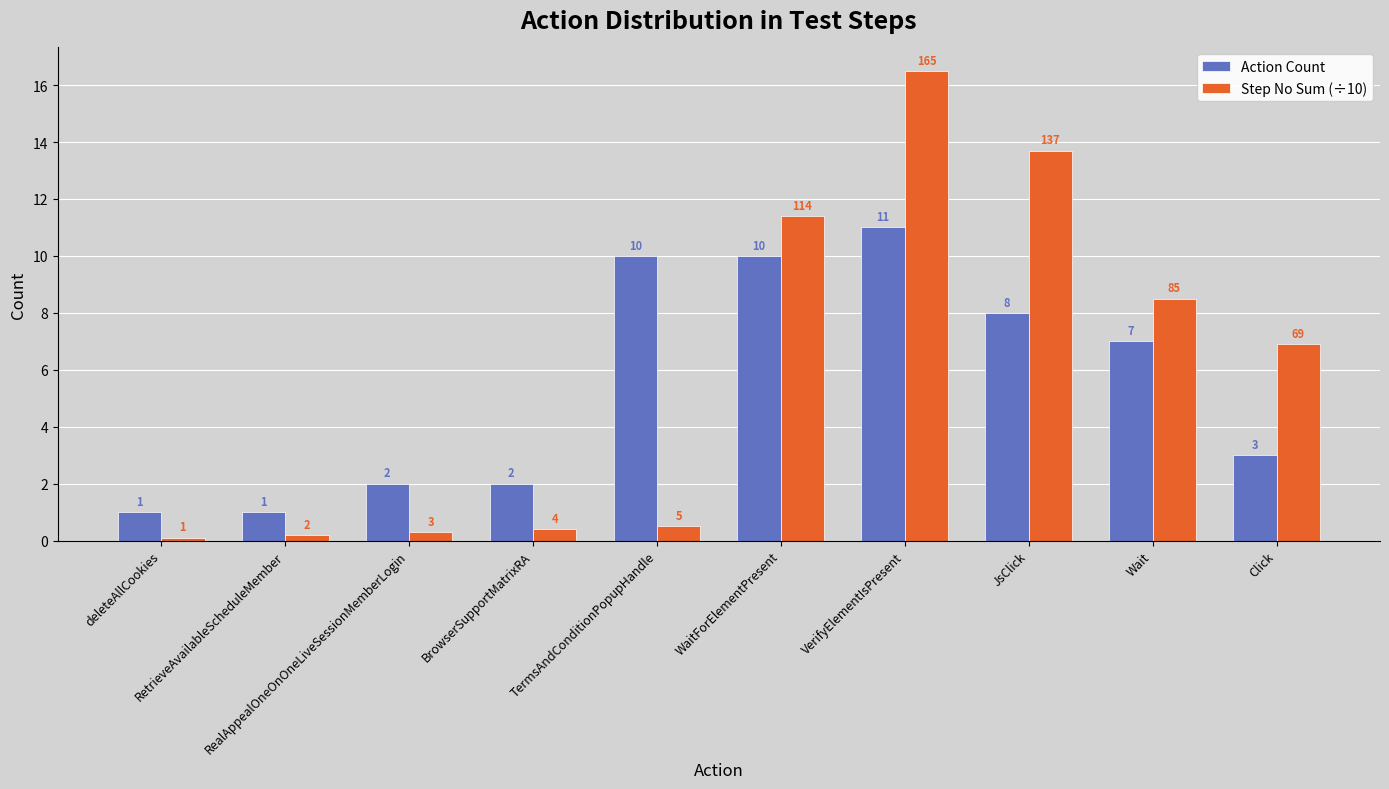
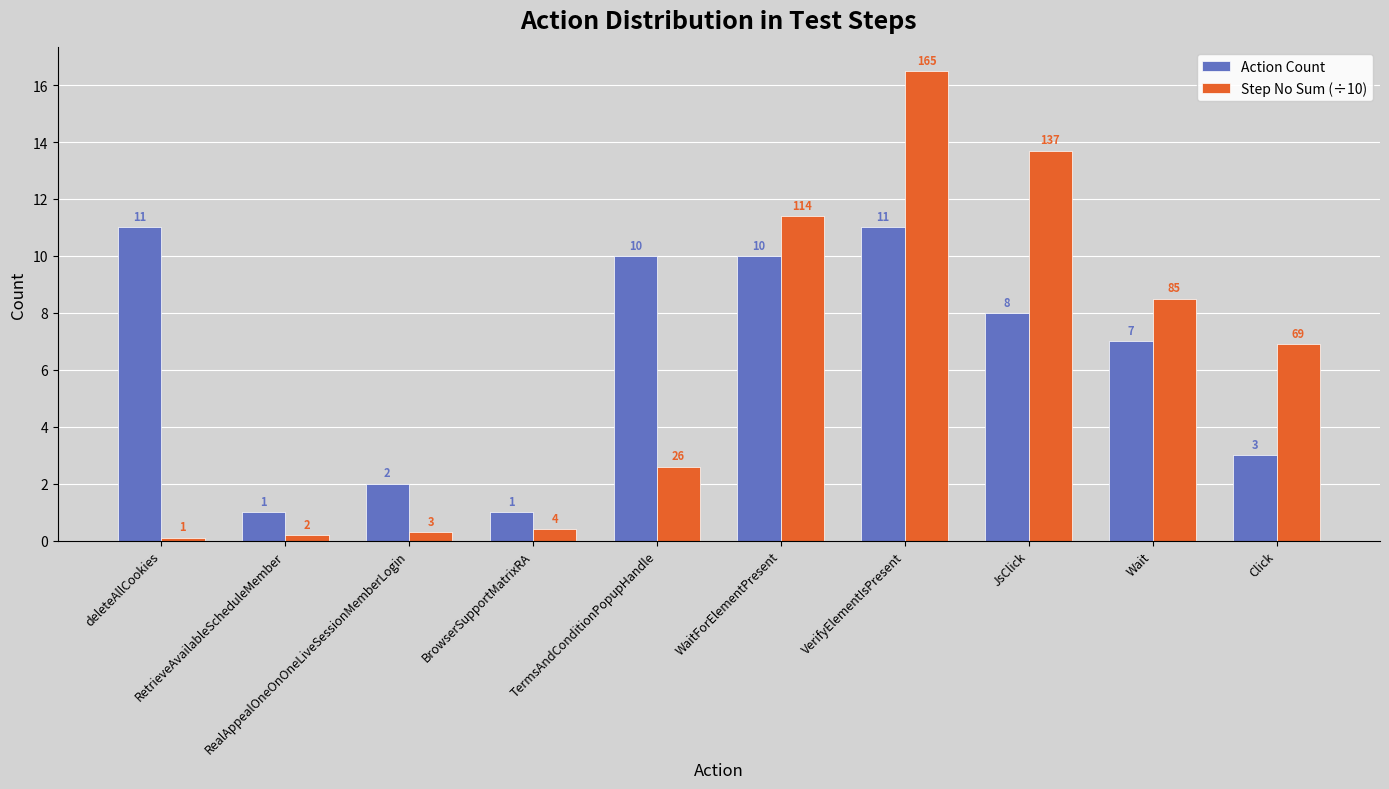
  {
    "Action Count": {
-     "deleteAllCookies": 1,
+     "deleteAllCookies": 11,
      "RetrieveAvailableScheduleMember": 1,
      "RealAppealOneOnOneLiveSessionMemberLogin": 2,
-     "BrowserSupportMatrixRA": 2,
+     "BrowserSupportMatrixRA": 1,
      "TermsAndConditionPopupHandle": 10,
      "WaitForElementPresent": 10,
      "VerifyElementIsPresent": 11,
      "JsClick": 8,
      "Wait": 7,
      "Click": 3
    },
    "Step No Sum (÷10)": {
-     "TermsAndConditionPopupHandle": 5
+     "TermsAndConditionPopupHandle": 26
    }
  }
